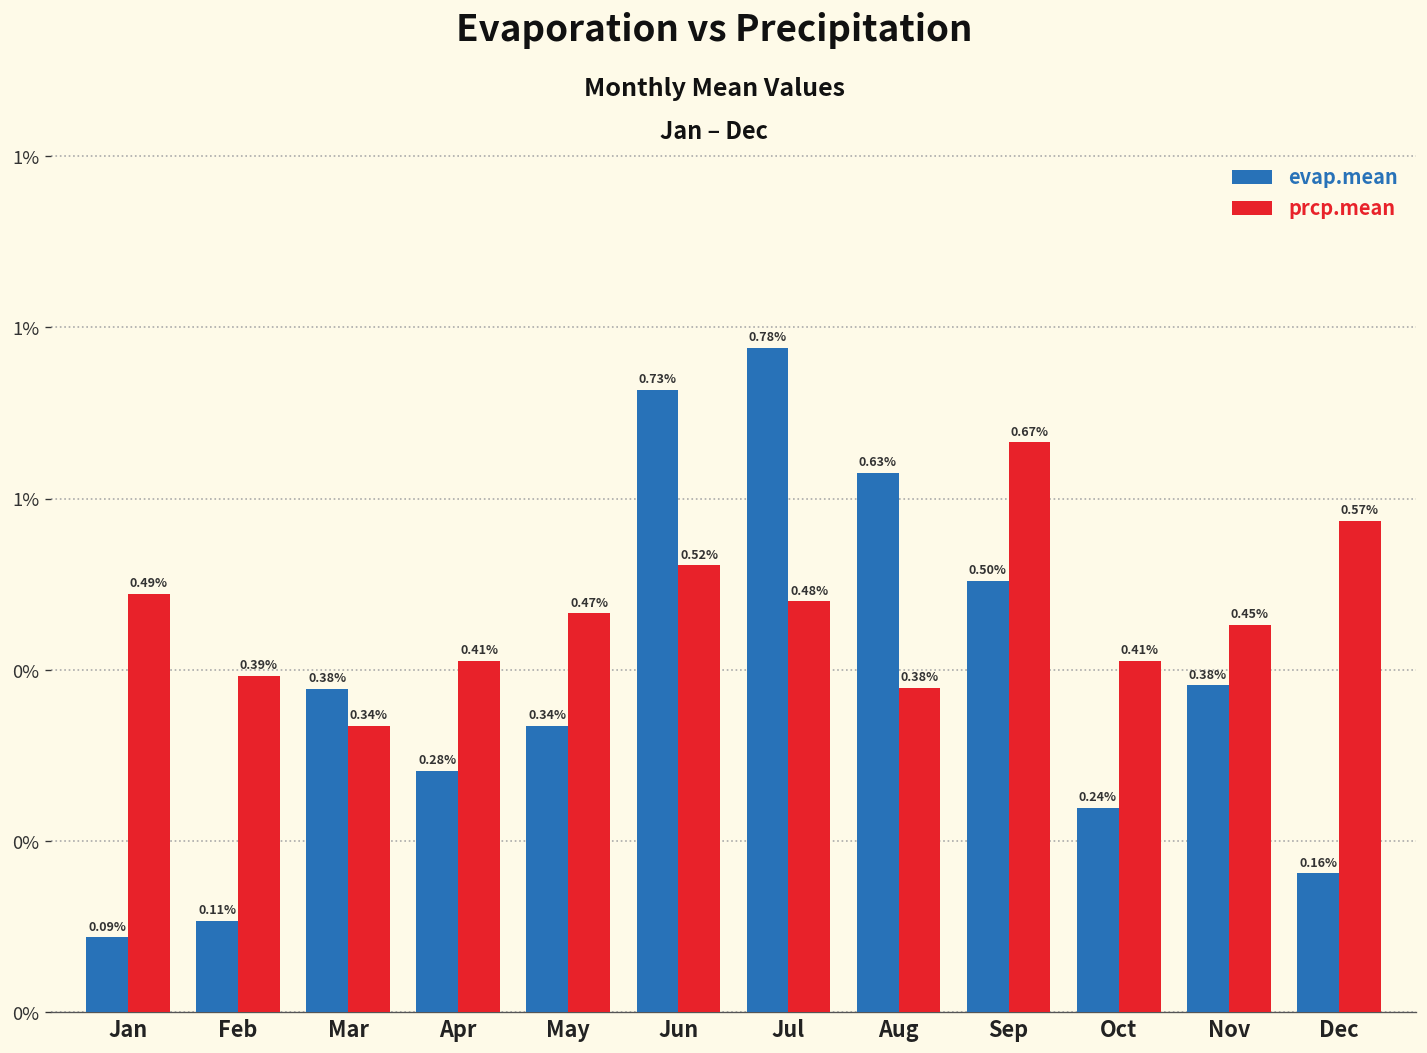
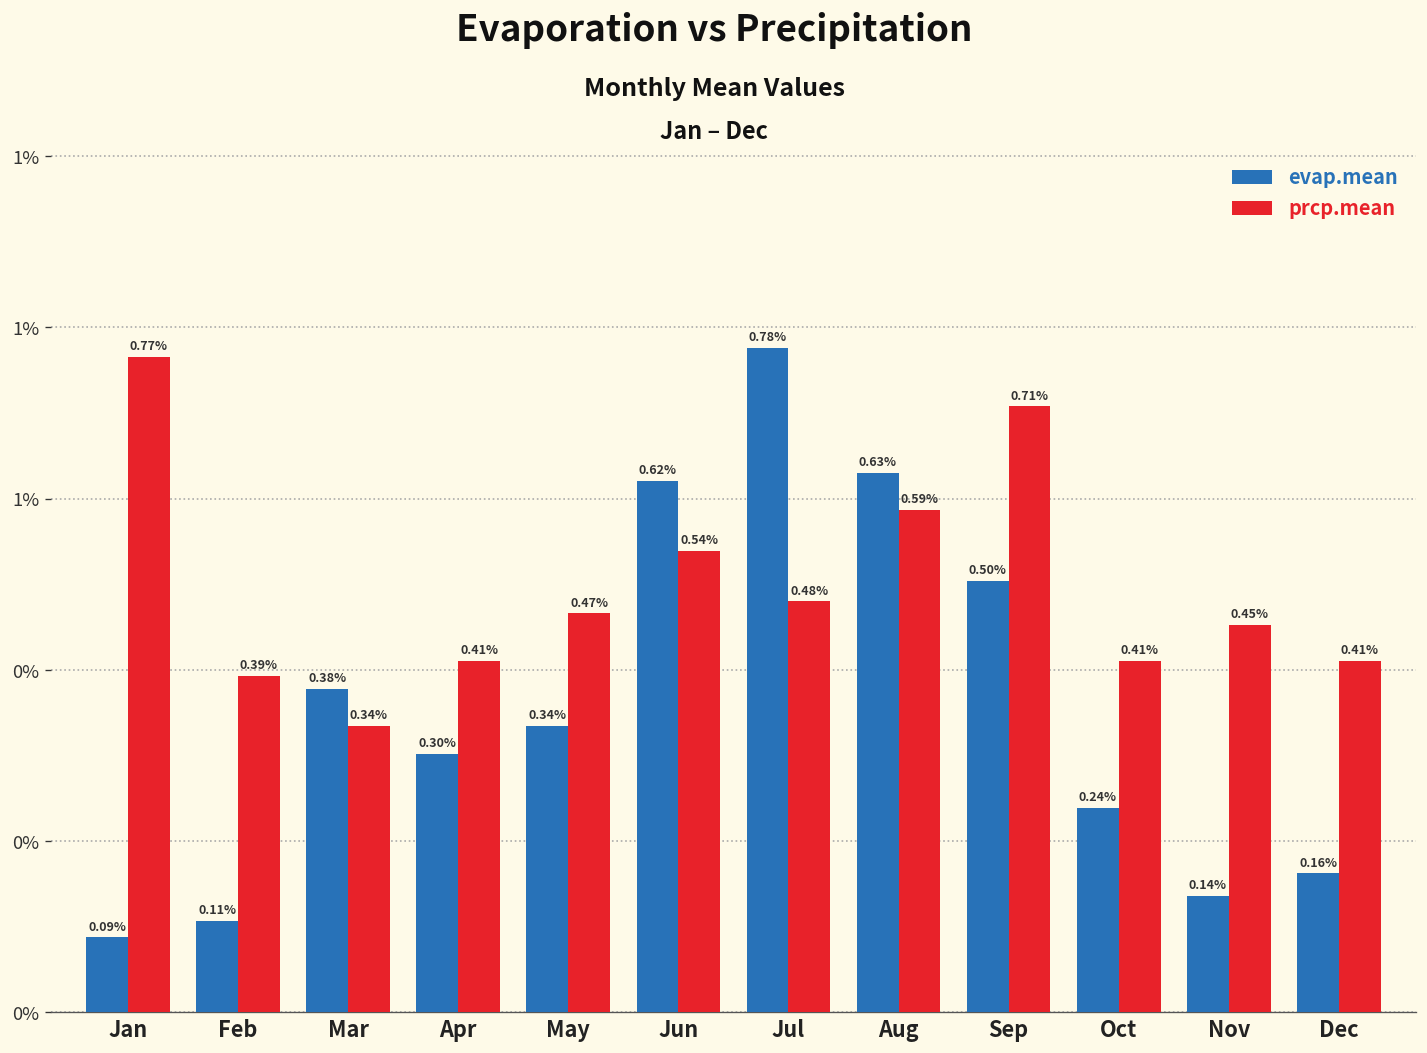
  {
    "evap.mean": {
      "Jan": "0.09%",
      "Feb": "0.11%",
      "Mar": "0.38%",
-     "Apr": "0.28%",
+     "Apr": "0.30%",
      "May": "0.34%",
-     "Jun": "0.73%",
+     "Jun": "0.62%",
      "Jul": "0.78%",
      "Aug": "0.63%",
      "Sep": "0.50%",
      "Oct": "0.24%",
-     "Nov": "0.38%",
+     "Nov": "0.14%",
      "Dec": "0.16%"
    },
    "prcp.mean": {
-     "Jan": "0.49%",
+     "Jan": "0.77%",
      "Feb": "0.39%",
      "Mar": "0.34%",
      "Apr": "0.41%",
      "May": "0.47%",
-     "Jun": "0.52%",
+     "Jun": "0.54%",
      "Jul": "0.48%",
-     "Aug": "0.38%",
-     "Sep": "0.67%",
+     "Aug": "0.59%",
+     "Sep": "0.71%",
      "Oct": "0.41%",
      "Nov": "0.45%",
-     "Dec": "0.57%"
+     "Dec": "0.41%"
    }
  }
